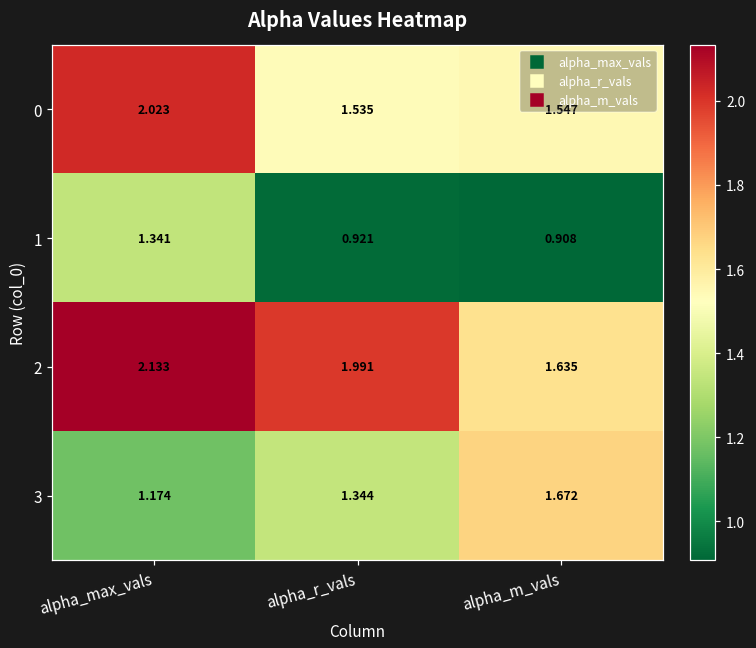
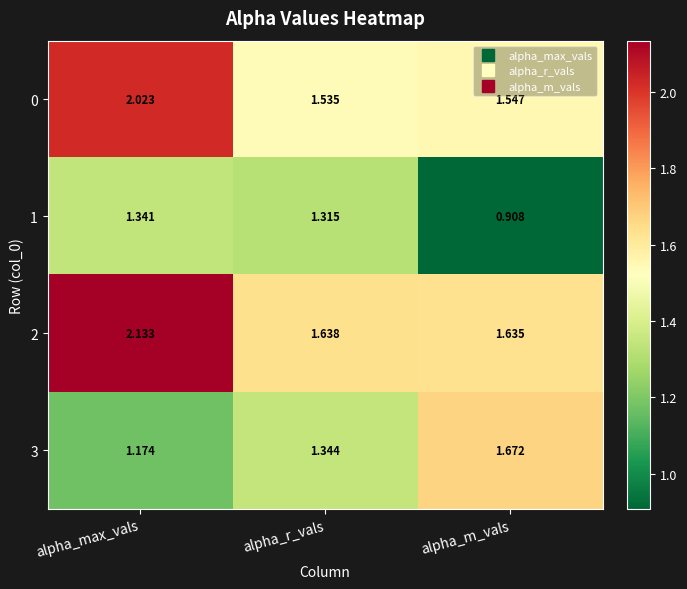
  {
    "0": {
      "alpha_max_vals": 2.023,
      "alpha_r_vals": 1.535
    },
    "1": {
      "alpha_max_vals": 1.341,
-     "alpha_r_vals": 0.921,
+     "alpha_r_vals": 1.315,
      "alpha_m_vals": 0.908
    },
    "2": {
      "alpha_max_vals": 2.133,
-     "alpha_r_vals": 1.991,
+     "alpha_r_vals": 1.638,
      "alpha_m_vals": 1.635
    },
    "3": {
      "alpha_max_vals": 1.174,
      "alpha_r_vals": 1.344,
      "alpha_m_vals": 1.672
    }
  }
